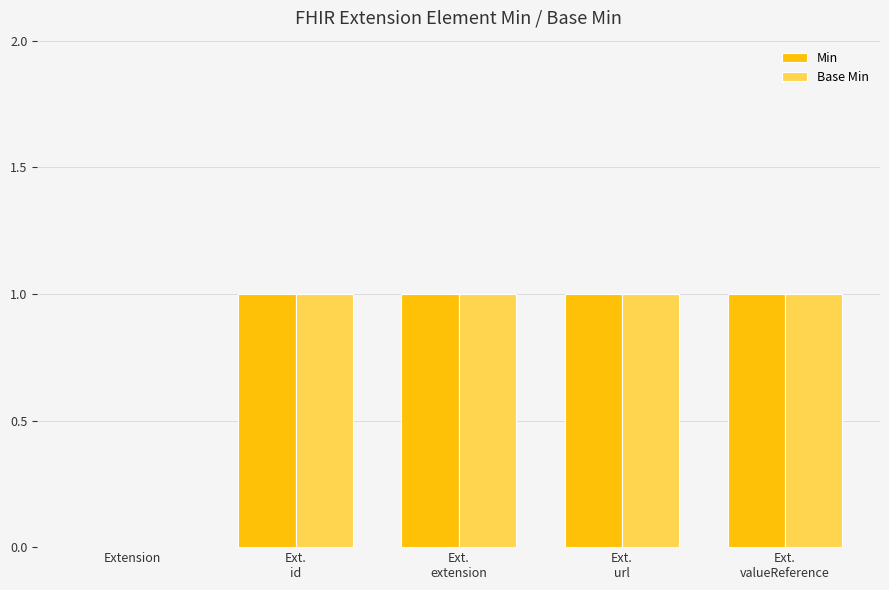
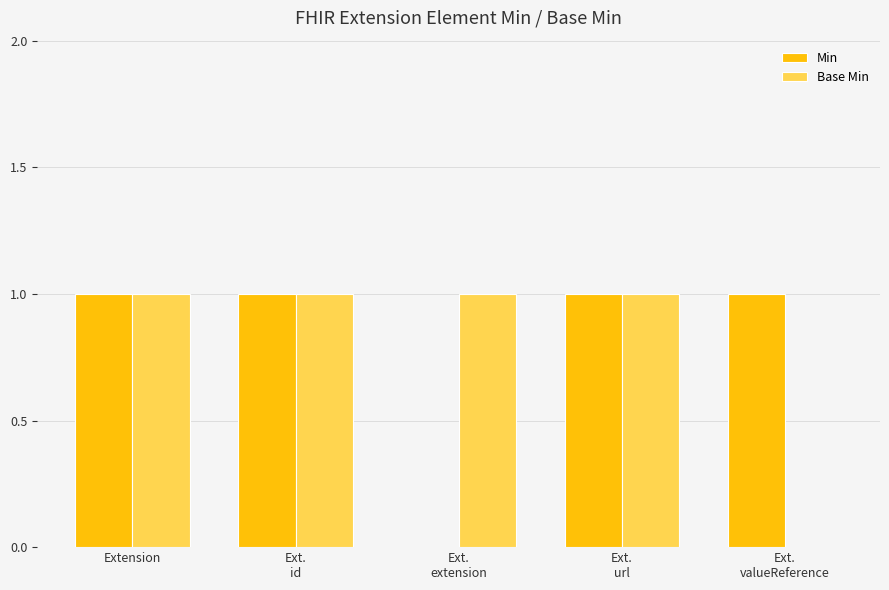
  {
    "Min": {
-     "Extension": 0,
+     "Extension": 1,
      "Ext. id": 1,
-     "Ext. extension": 1,
+     "Ext. extension": 0,
      "Ext. url": 1,
      "Ext. valueReference": 1
    },
    "Base Min": {
-     "Extension": 0,
+     "Extension": 1,
      "Ext. id": 1,
      "Ext. extension": 1,
      "Ext. url": 1,
-     "Ext. valueReference": 1
+     "Ext. valueReference": 0
    }
  }
